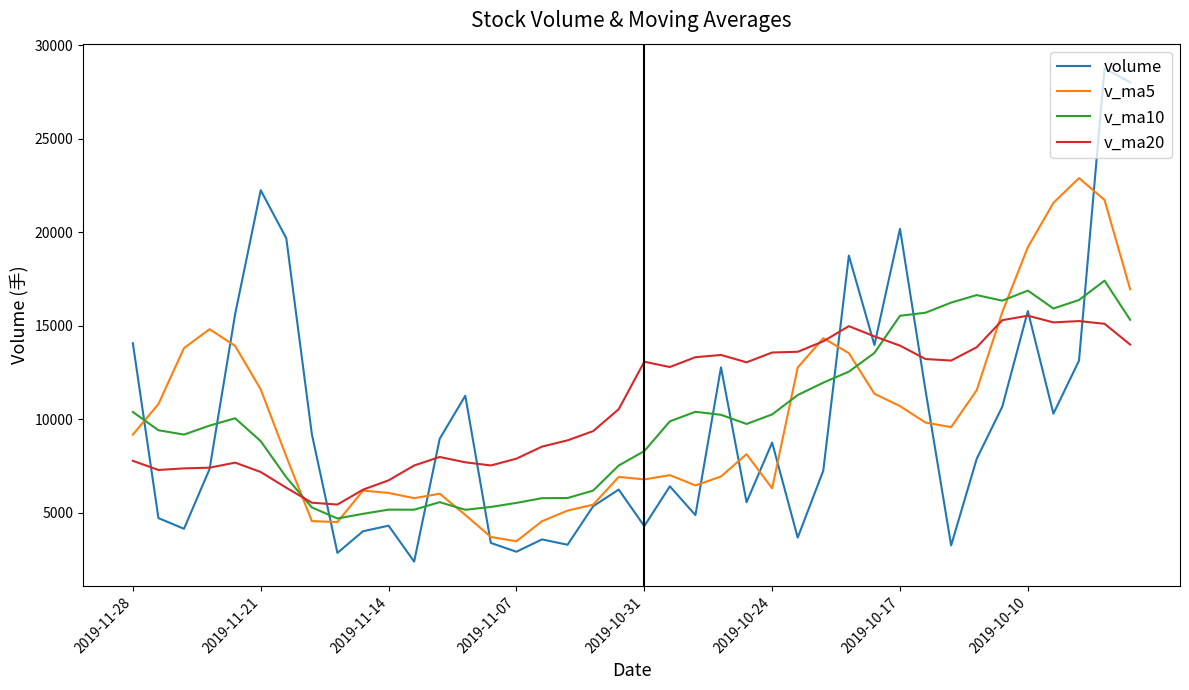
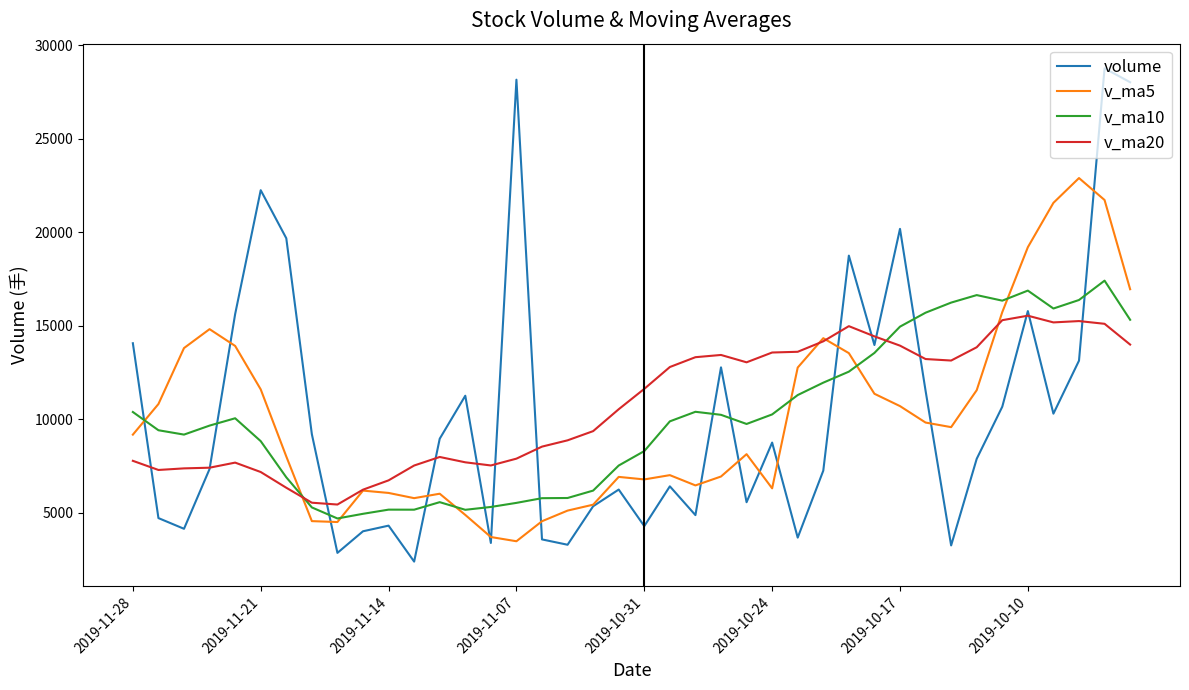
  {
    "volume": {
      "2019-11-28": 14100,
      "2019-11-21": 22200,
      "2019-11-14": 4300,
-     "2019-11-07": 2900,
+     "2019-11-07": 28200,
      "2019-10-31": 4300,
      "2019-10-24": 8700,
      "2019-10-17": 20200,
      "2019-10-10": 15800
    },
    "v_ma5": {
      "2019-11-28": 9200,
      "2019-11-21": 11600,
      "2019-11-14": 6100,
      "2019-11-07": 3500,
      "2019-10-31": 6800,
      "2019-10-24": 6300,
      "2019-10-17": 10700,
      "2019-10-10": 19200
    },
    "v_ma10": {
      "2019-11-28": 10400,
      "2019-11-21": 8800,
      "2019-11-14": 5200,
      "2019-11-07": 5500,
      "2019-10-31": 8300,
      "2019-10-24": 10300,
-     "2019-10-17": 15500,
+     "2019-10-17": 14900,
      "2019-10-10": 16900
    },
    "v_ma20": {
      "2019-11-28": 7800,
      "2019-11-21": 7200,
      "2019-11-14": 6700,
      "2019-11-07": 7900,
-     "2019-10-31": 13100,
+     "2019-10-31": 11600,
      "2019-10-24": 13600,
      "2019-10-17": 13900,
      "2019-10-10": 15500
    }
  }
